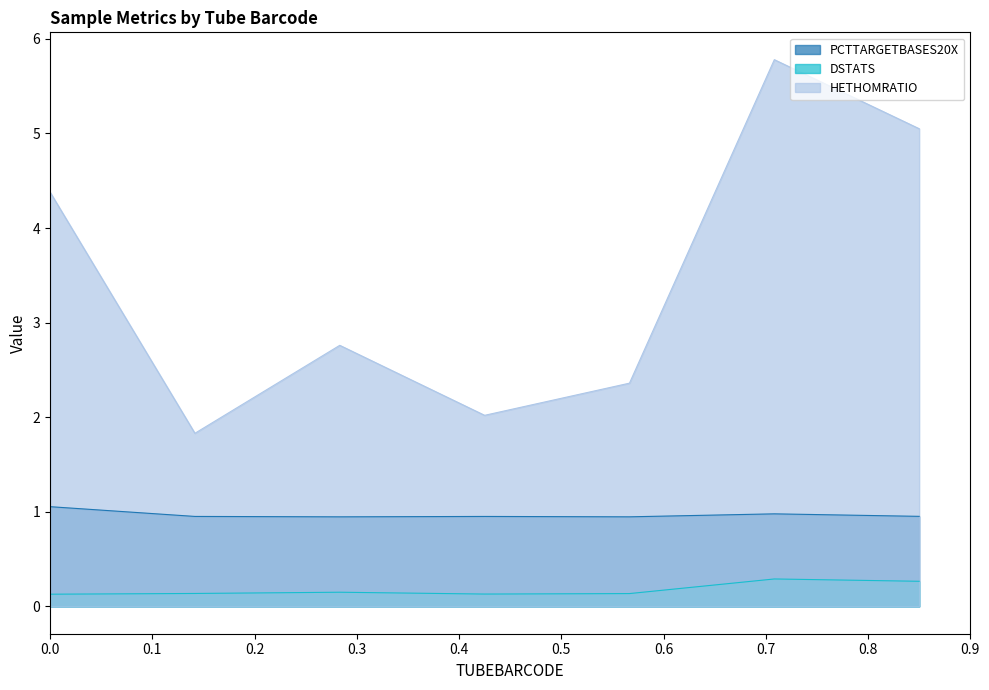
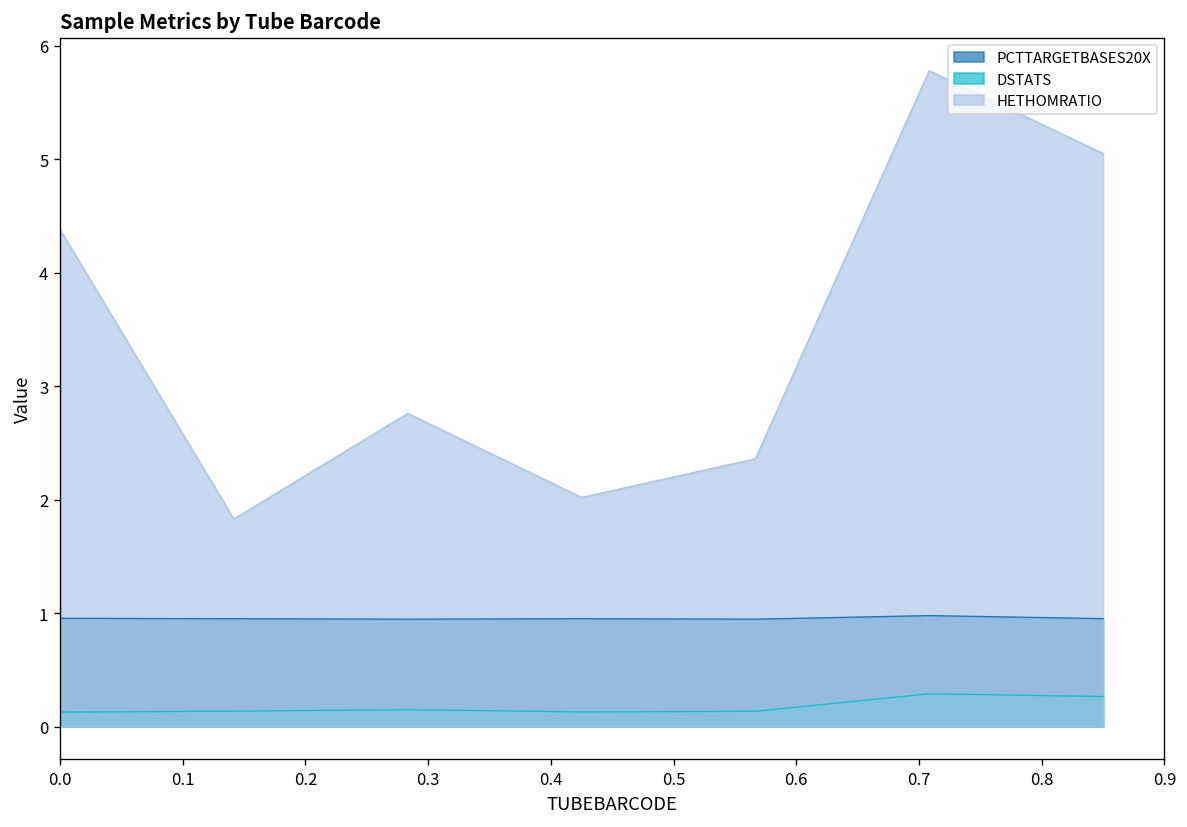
  {
    "PCTTARGETBASES20X": {
-     "0.0": 1.1
+     "0.0": 1.0
    },
    "DSTATS": {
      "0.0": 0.1
    },
    "HETHOMRATIO": {
      "0.0": 4.4
    }
  }
